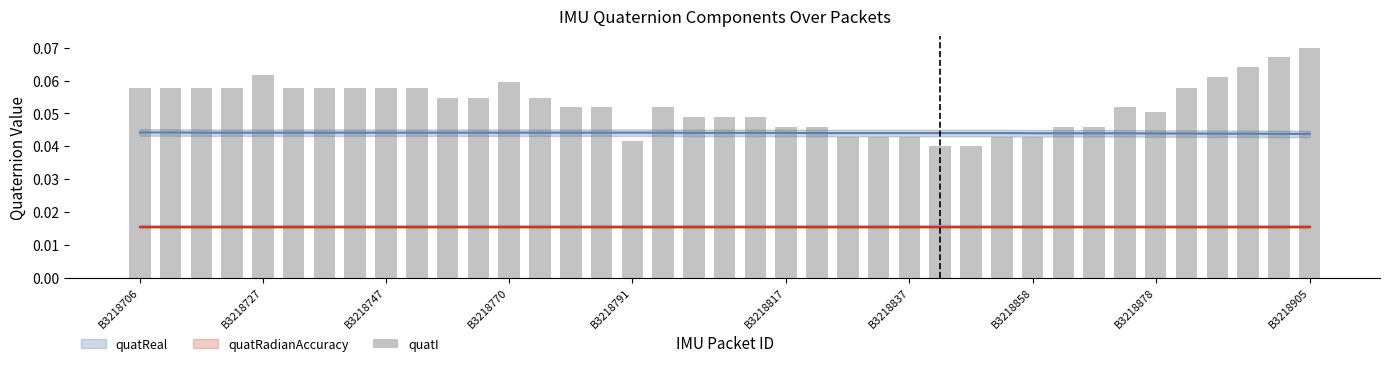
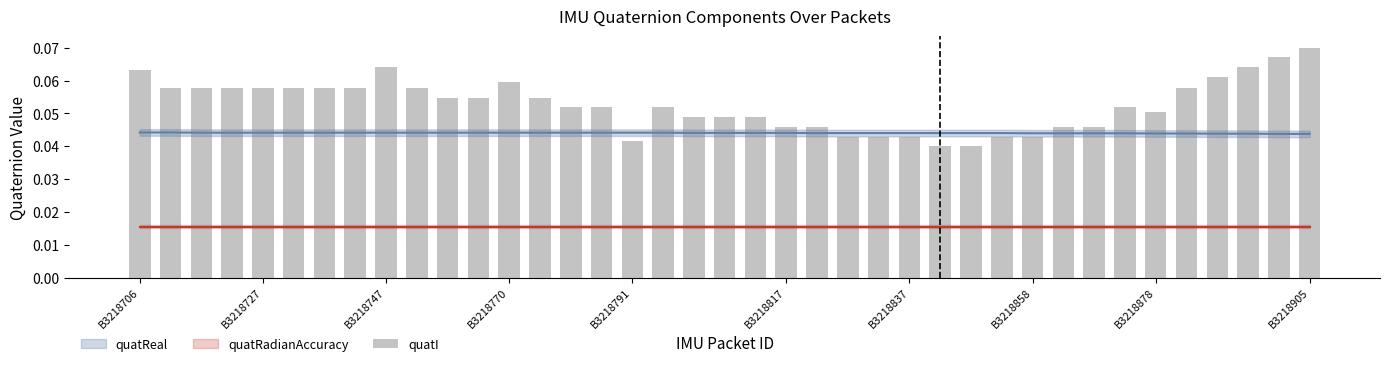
  {
    "quatI": {
-     "B3218706": 0.058,
-     "B3218727": 0.062,
-     "B3218747": 0.058,
+     "B3218706": 0.063,
+     "B3218727": 0.058,
+     "B3218747": 0.064,
      "B3218770": 0.060,
      "B3218791": 0.041,
      "B3218817": 0.046,
      "B3218837": 0.043,
      "B3218858": 0.043,
      "B3218878": 0.050,
      "B3218905": 0.070
    }
  }
